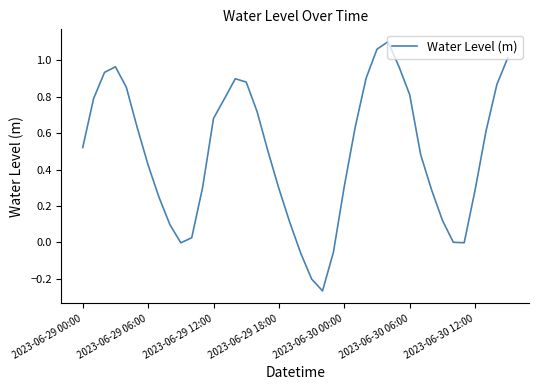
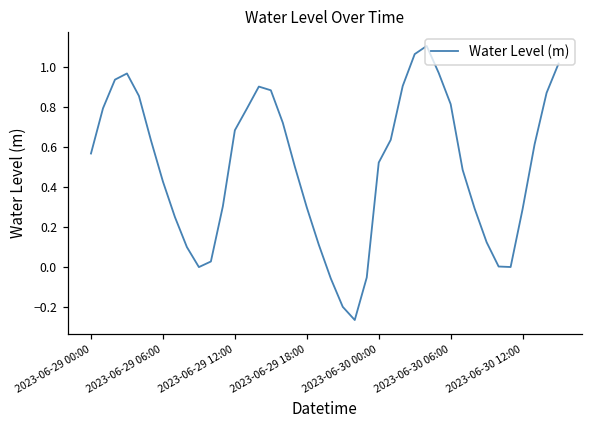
  {
-   "2023-06-29 00:00": 0.52,
+   "2023-06-29 00:00": 0.57,
    "2023-06-29 06:00": 0.43,
    "2023-06-29 12:00": 0.68,
    "2023-06-29 18:00": 0.30,
-   "2023-06-30 00:00": 0.31,
+   "2023-06-30 00:00": 0.52,
    "2023-06-30 06:00": 0.81,
    "2023-06-30 12:00": 0.29
  }
